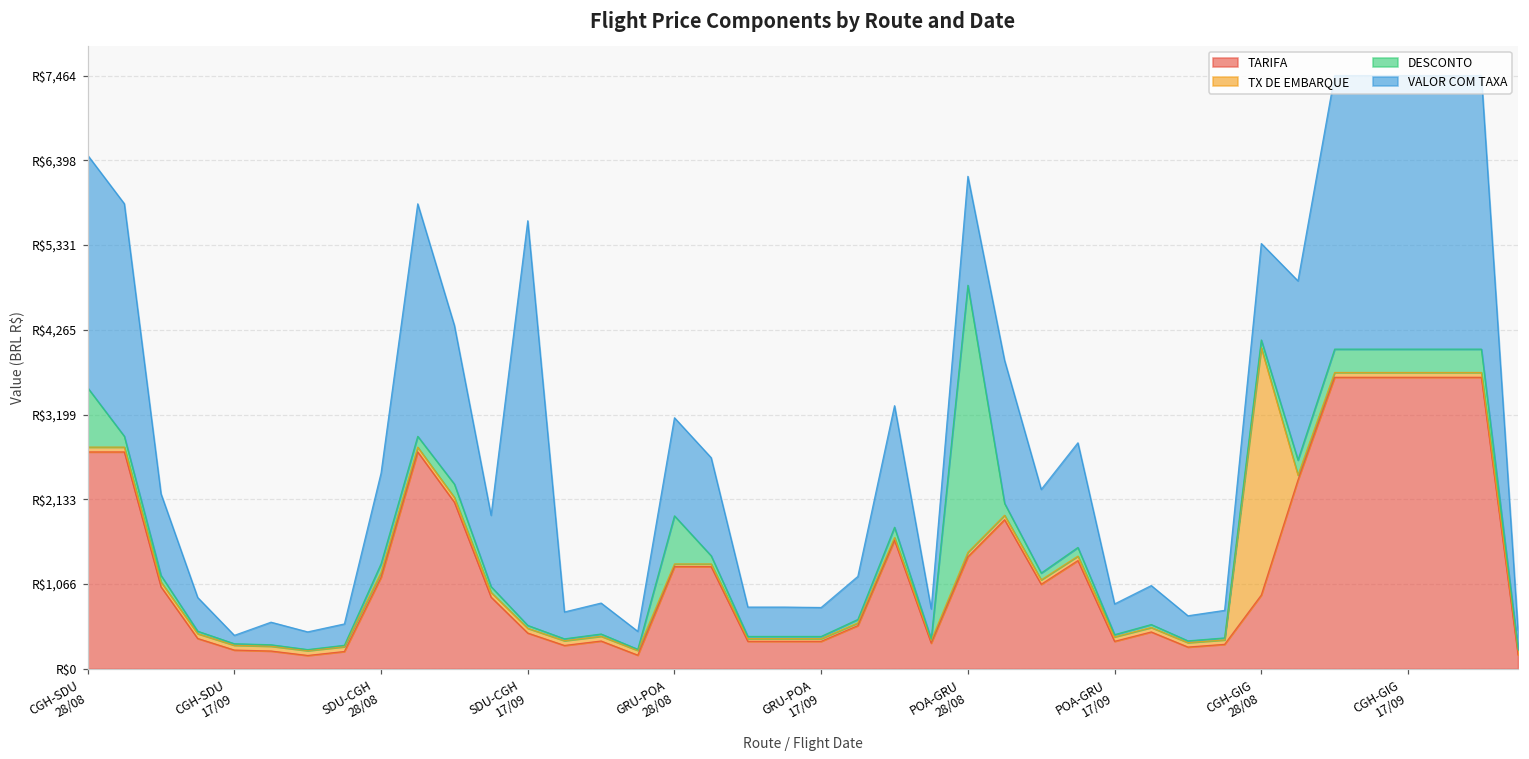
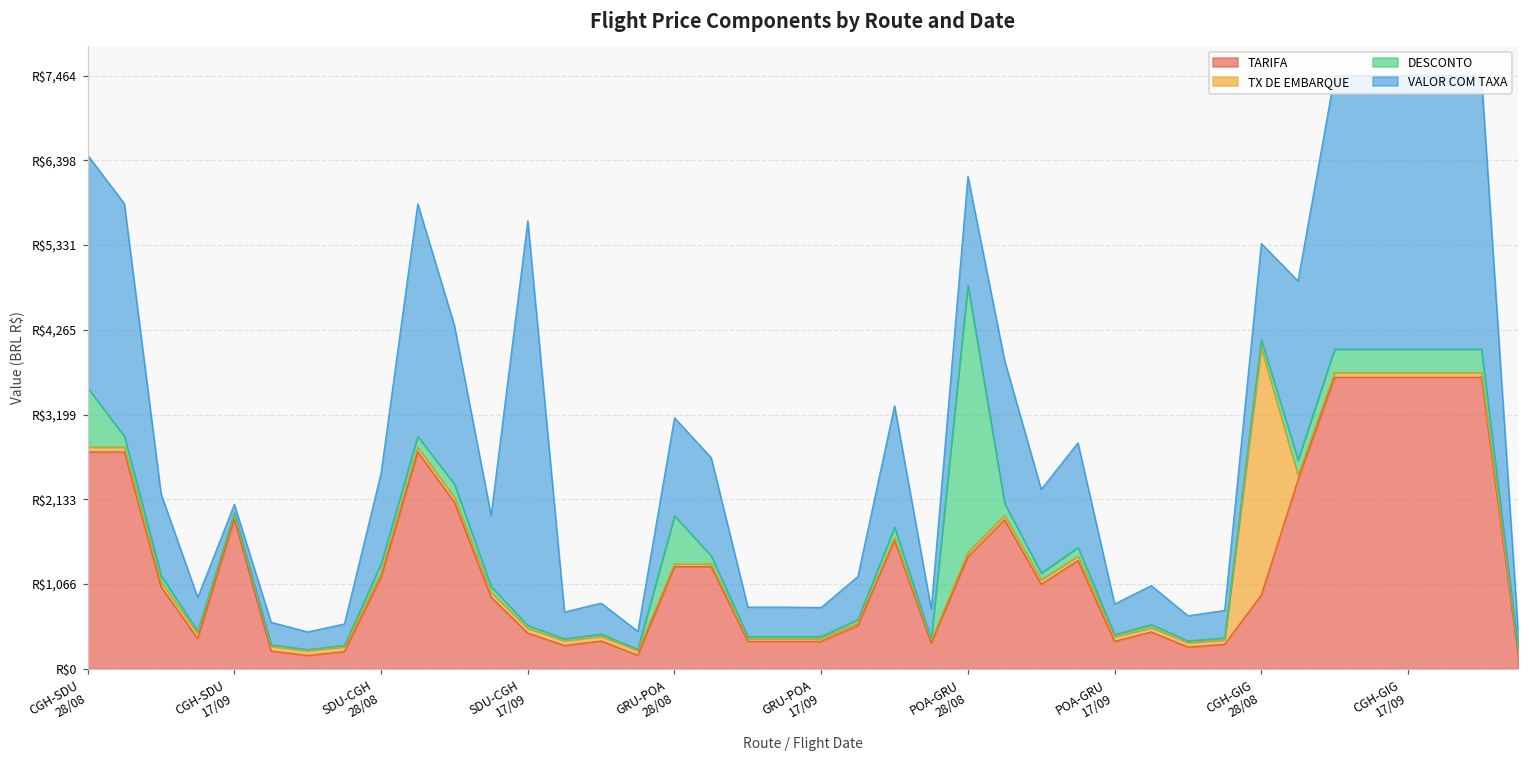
  {
    "TARIFA": {
      "CGH-SDU 28/08": "R$2,700",
-     "CGH-SDU 17/09": "R$200",
+     "CGH-SDU 17/09": "R$1,900",
      "SDU-CGH 28/08": "R$1,200",
      "SDU-CGH 17/09": "R$500",
      "POA-GRU 28/08": "R$1,400",
      "POA-GRU 17/09": "R$300",
      "CGH-GIG 28/08": "R$900",
      "CGH-GIG 17/09": "R$3,700"
    },
    "TX DE EMBARQUE": {
      "CGH-SDU 28/08": "R$100",
      "SDU-CGH 28/08": "R$100",
      "SDU-CGH 17/09": "R$100",
      "POA-GRU 28/08": "R$100",
      "CGH-GIG 28/08": "R$3,100",
      "CGH-GIG 17/09": "R$100"
    },
    "DESCONTO": {
      "CGH-SDU 28/08": "R$700",
      "SDU-CGH 28/08": "R$100",
      "SDU-CGH 17/09": "R$0",
      "GRU-POA 28/08": "R$600",
      "POA-GRU 28/08": "R$3,400",
      "CGH-GIG 28/08": "R$100",
      "CGH-GIG 17/09": "R$300"
    },
    "VALOR COM TAXA": {
      "CGH-SDU 28/08": "R$2,900",
      "CGH-SDU 17/09": "R$100",
      "SDU-CGH 28/08": "R$1,100",
      "SDU-CGH 17/09": "R$5,100",
      "GRU-POA 28/08": "R$1,200",
      "GRU-POA 17/09": "R$400",
      "POA-GRU 28/08": "R$1,400",
      "POA-GRU 17/09": "R$400",
      "CGH-GIG 28/08": "R$1,200"
    }
  }
